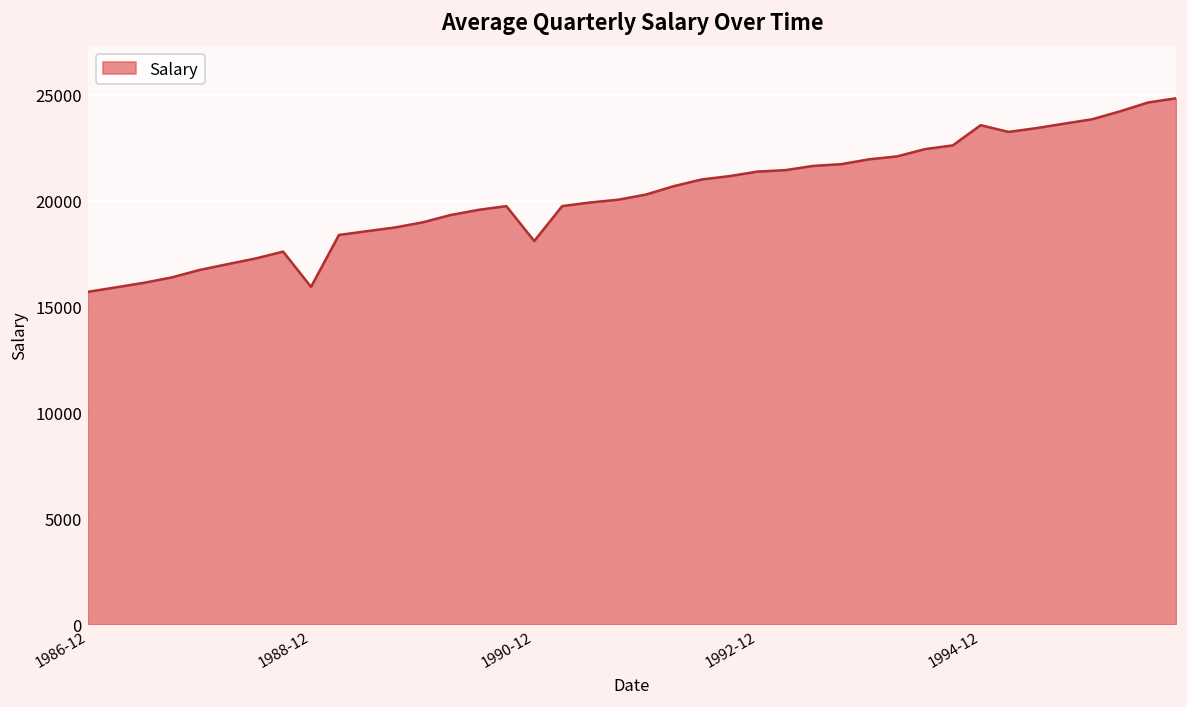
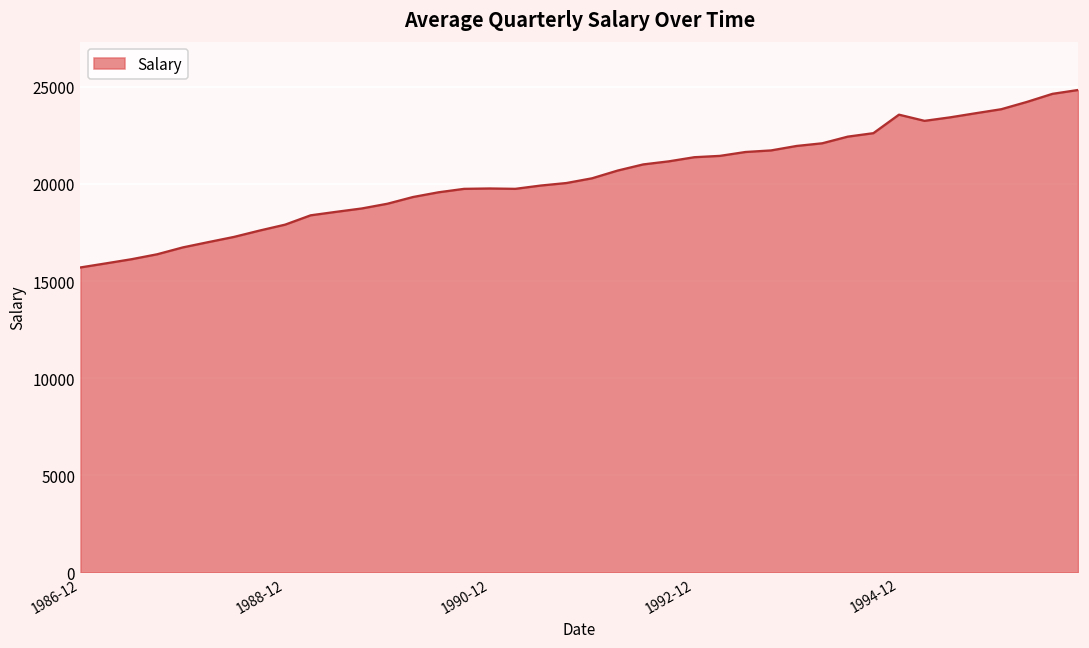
  {
    "1986-12": 15700,
-   "1988-12": 15900,
-   "1990-12": 18100,
+   "1988-12": 17900,
+   "1990-12": 19800,
    "1992-12": 21400,
    "1994-12": 23600
  }
